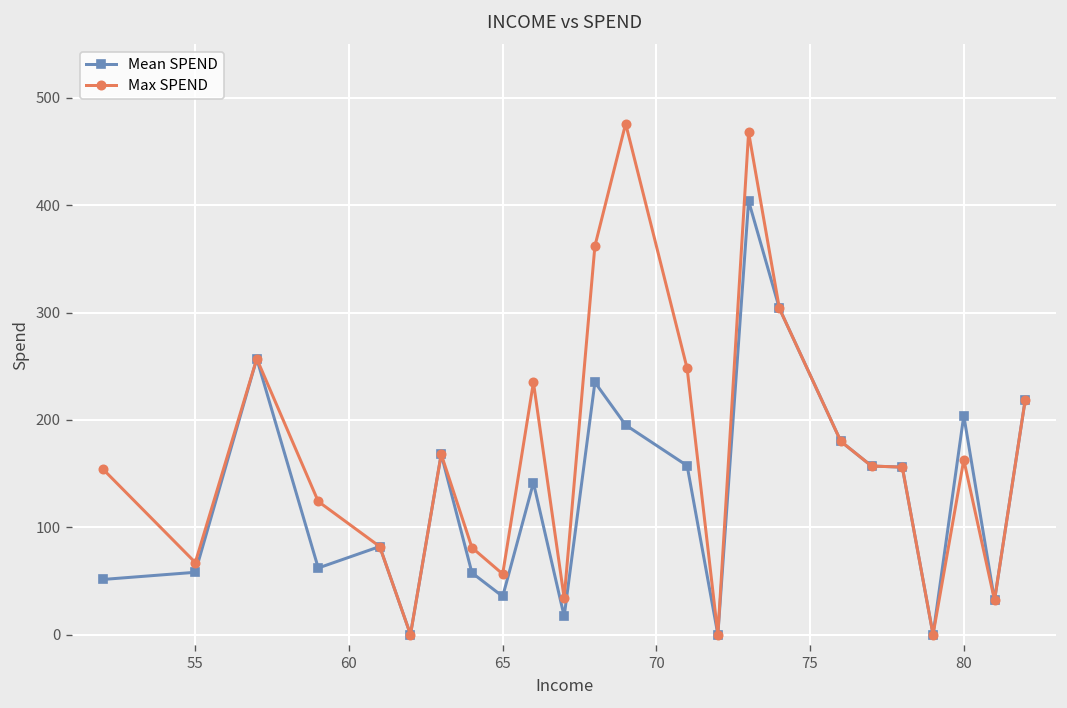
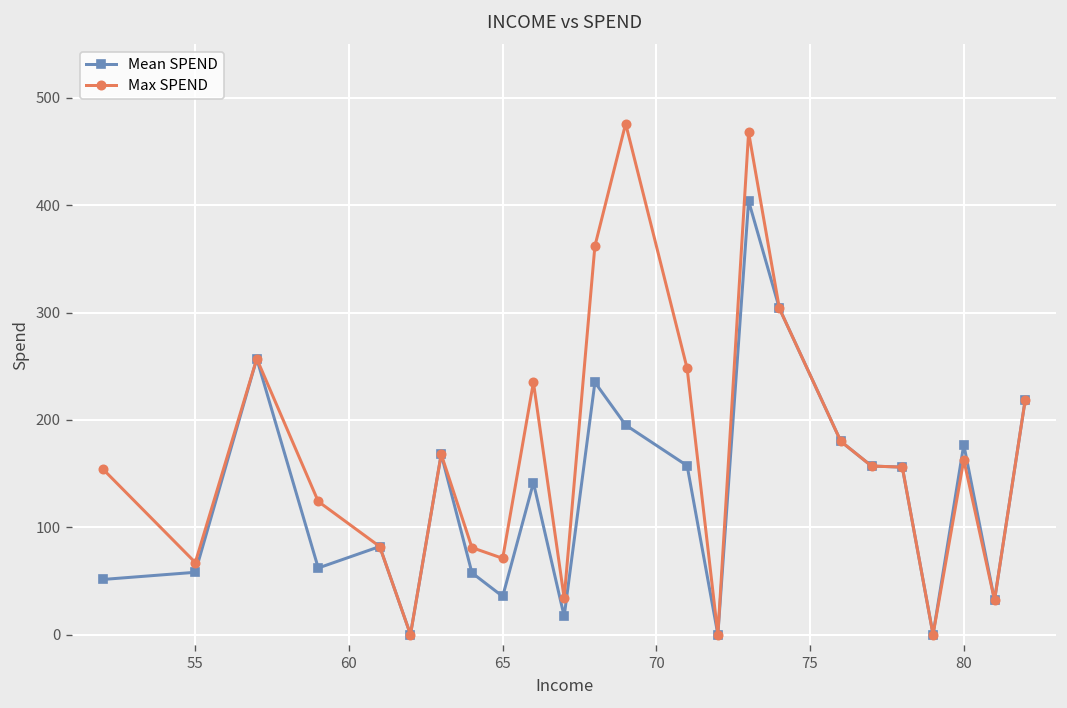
  {
    "Mean SPEND": {
      "55": 60,
      "65": 40,
-     "80": 200
+     "80": 180
    },
    "Max SPEND": {
      "55": 70,
-     "65": 60,
+     "65": 70,
      "80": 160
    }
  }
